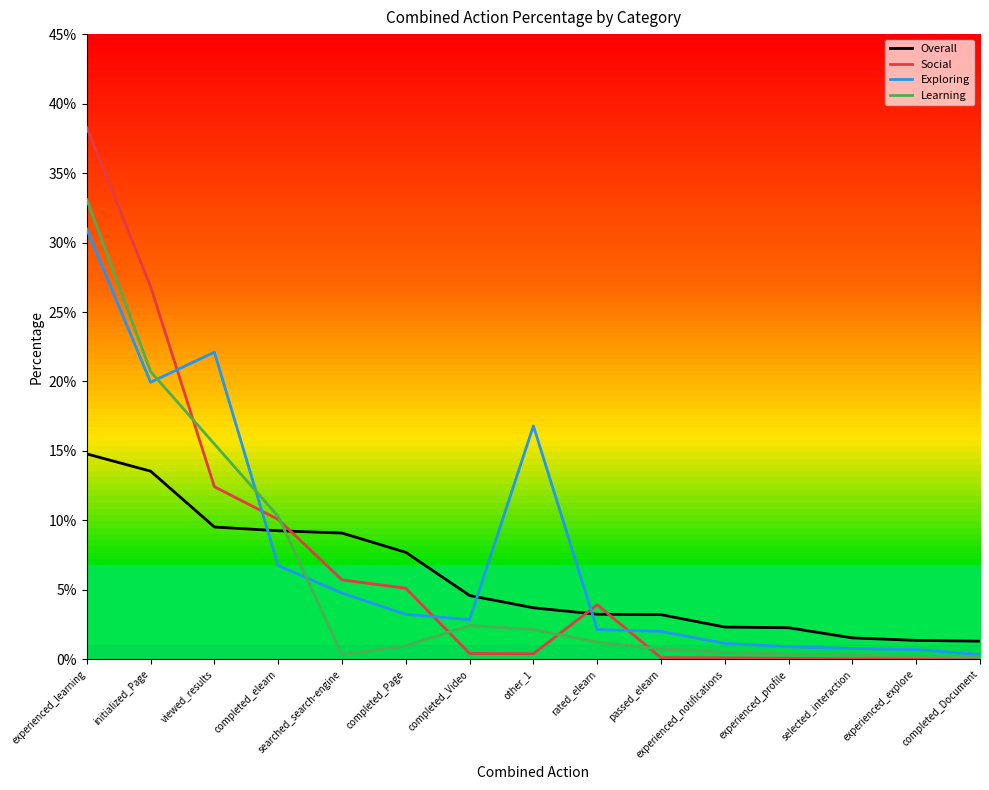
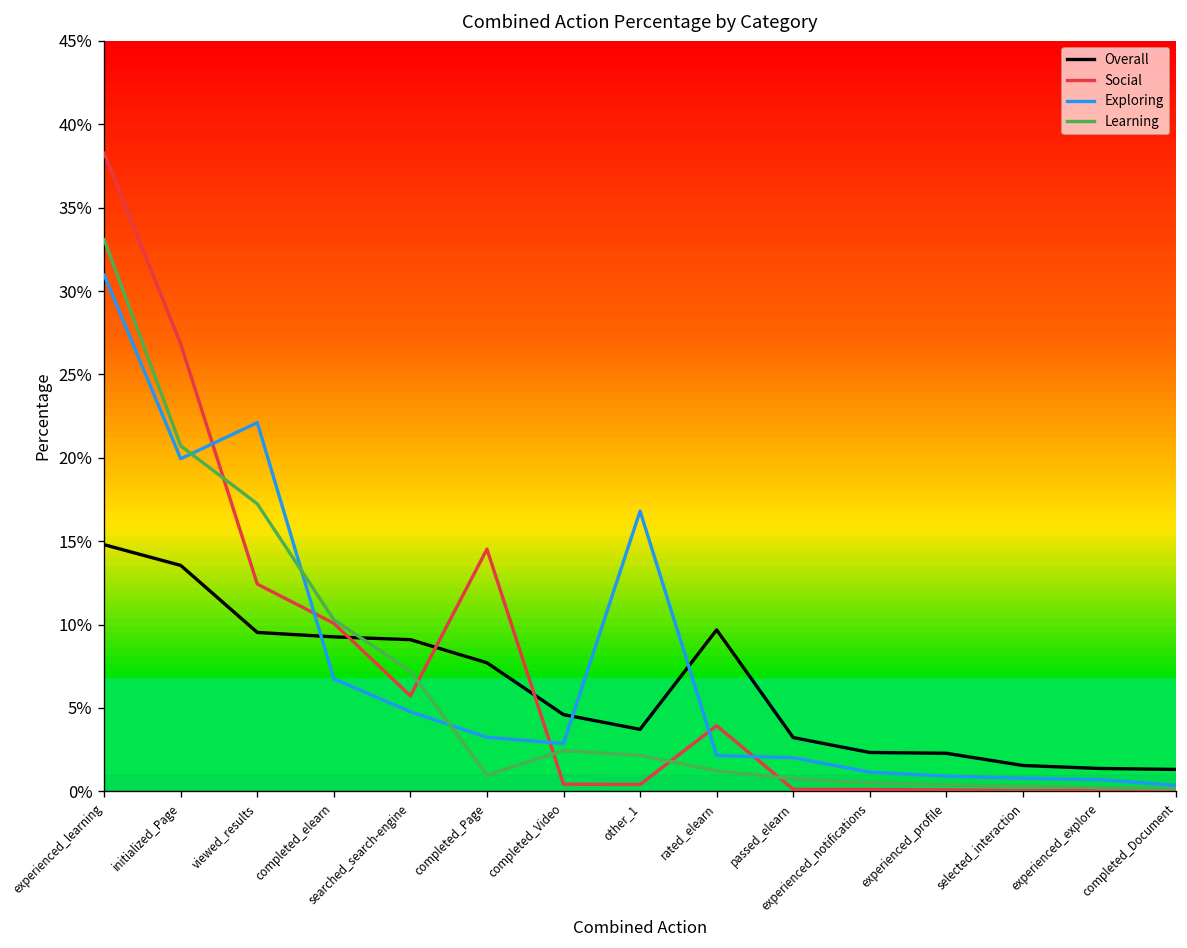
  {
    "Overall": {
      "experienced_learning": "14.8%",
      "initialized_Page": "13.5%",
      "viewed_results": "9.5%",
      "completed_elearn": "9.3%",
      "searched_search-engine": "9.1%",
      "completed_Page": "7.7%",
      "completed_Video": "4.6%",
      "other_1": "3.7%",
-     "rated_elearn": "3.3%",
+     "rated_elearn": "9.7%",
      "passed_elearn": "3.2%",
      "experienced_notifications": "2.3%",
      "experienced_profile": "2.3%",
      "selected_interaction": "1.5%",
      "experienced_explore": "1.4%",
      "completed_Document": "1.3%"
    },
    "Social": {
      "experienced_learning": "38.3%",
      "initialized_Page": "26.8%",
      "viewed_results": "12.4%",
      "completed_elearn": "10.1%",
      "searched_search-engine": "5.7%",
-     "completed_Page": "5.1%",
+     "completed_Page": "14.5%",
      "completed_Video": "0.4%",
      "other_1": "0.4%",
      "rated_elearn": "3.9%",
      "passed_elearn": "0.1%",
      "experienced_notifications": "0.1%",
      "experienced_profile": "0.1%",
      "selected_interaction": "0.0%"
    },
    "Exploring": {
      "experienced_learning": "31.0%",
      "initialized_Page": "19.9%",
      "viewed_results": "22.1%",
      "completed_elearn": "6.7%",
      "searched_search-engine": "4.8%",
      "completed_Page": "3.2%",
      "completed_Video": "2.9%",
      "other_1": "16.8%",
      "rated_elearn": "2.1%",
      "passed_elearn": "2.0%",
      "experienced_notifications": "1.1%",
      "experienced_profile": "0.9%",
      "selected_interaction": "0.8%",
      "experienced_explore": "0.7%",
      "completed_Document": "0.4%"
    },
    "Learning": {
      "experienced_learning": "33.1%",
      "initialized_Page": "20.7%",
-     "viewed_results": "15.5%",
+     "viewed_results": "17.2%",
      "completed_elearn": "10.3%",
-     "searched_search-engine": "0.3%",
+     "searched_search-engine": "7.2%",
      "completed_Page": "1.0%",
      "completed_Video": "2.4%",
      "other_1": "2.2%",
      "rated_elearn": "1.2%",
      "passed_elearn": "0.7%",
      "experienced_notifications": "0.5%",
      "experienced_profile": "0.4%",
      "selected_interaction": "0.3%"
    }
  }
